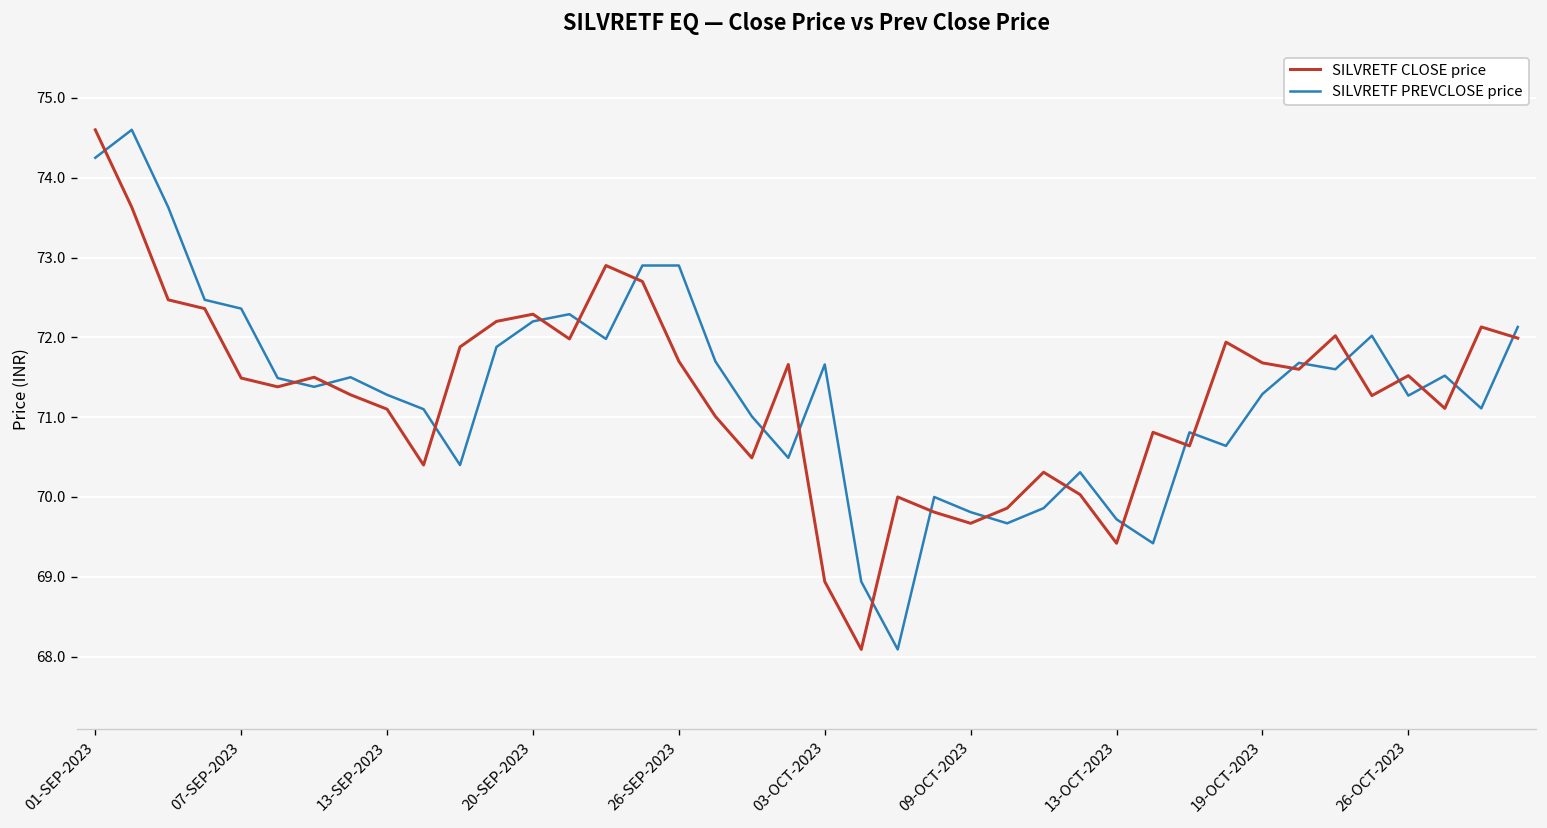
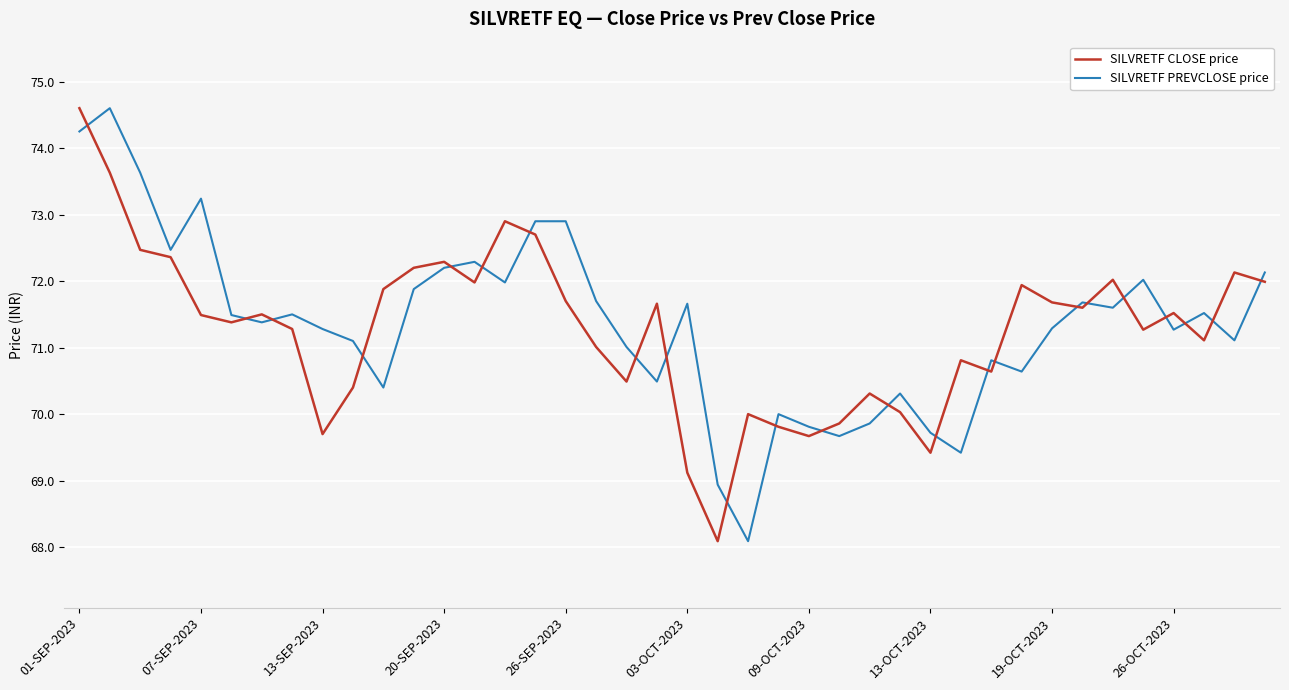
  {
    "SILVRETF CLOSE price": {
      "01-SEP-2023": 74.6,
      "07-SEP-2023": 71.5,
-     "13-SEP-2023": 71.1,
+     "13-SEP-2023": 69.7,
      "20-SEP-2023": 72.3,
      "26-SEP-2023": 71.7,
-     "03-OCT-2023": 68.9,
+     "03-OCT-2023": 69.1,
      "09-OCT-2023": 69.7,
      "13-OCT-2023": 69.4,
      "19-OCT-2023": 71.7,
      "26-OCT-2023": 71.5
    },
    "SILVRETF PREVCLOSE price": {
      "01-SEP-2023": 74.3,
-     "07-SEP-2023": 72.4,
+     "07-SEP-2023": 73.2,
      "13-SEP-2023": 71.3,
      "20-SEP-2023": 72.2,
      "26-SEP-2023": 72.9,
      "03-OCT-2023": 71.7,
      "09-OCT-2023": 69.8,
      "13-OCT-2023": 69.7,
      "19-OCT-2023": 71.3,
      "26-OCT-2023": 71.3
    }
  }
